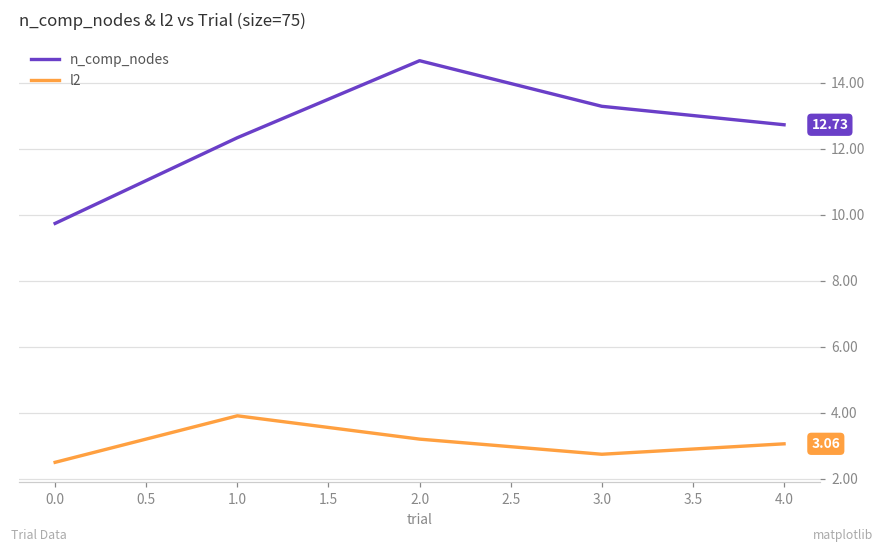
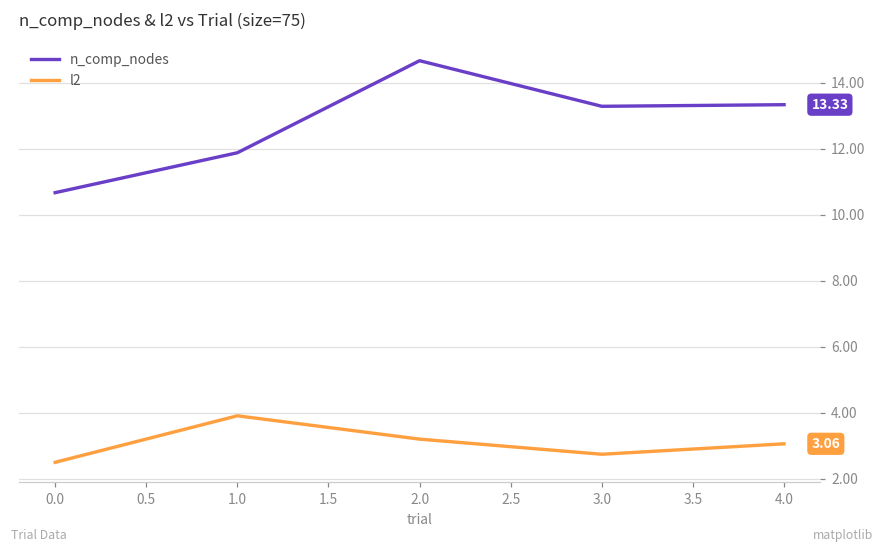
  {
    "n_comp_nodes": {
-     "0.0": 9.7,
-     "1.0": 12.3,
-     "4.0": 12.73
+     "0.0": 10.7,
+     "1.0": 11.9,
+     "4.0": 13.33
    },
    "l2": {
      "0.0": 2.5,
      "1.0": 3.9,
      "2.0": 3.2,
      "3.0": 2.7
    }
  }
